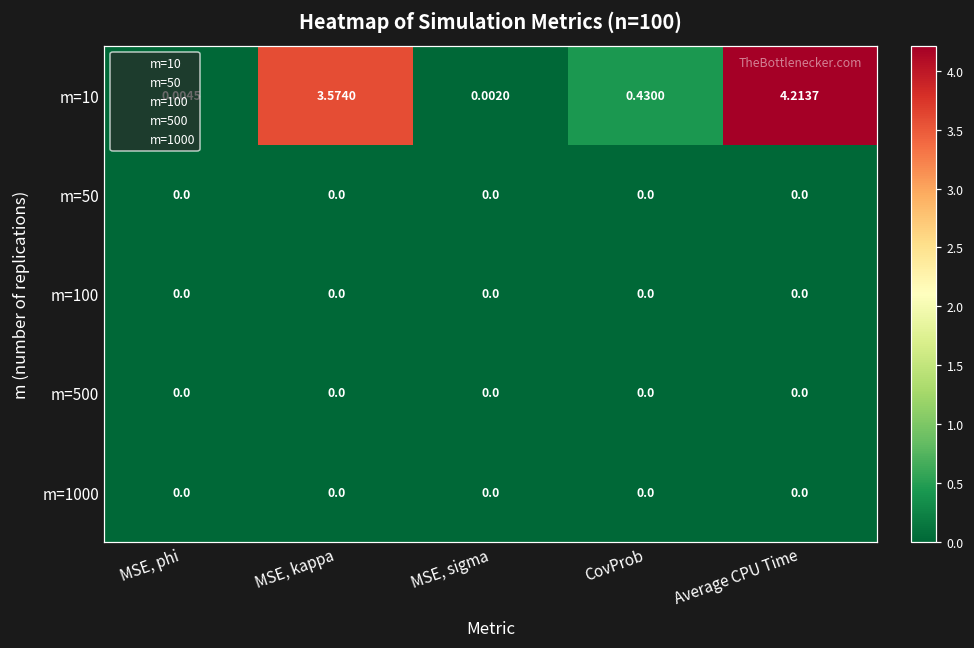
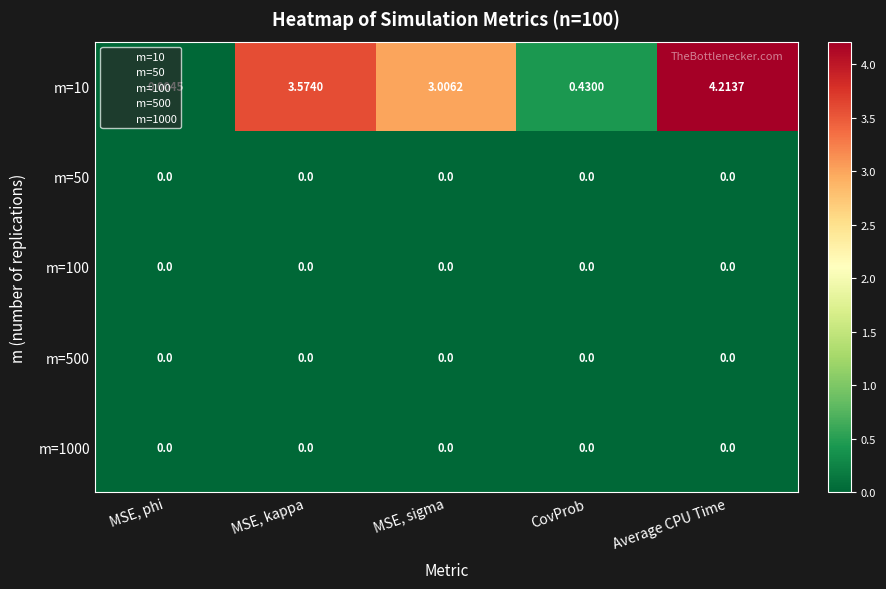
  {
    "m=10": {
      "MSE, kappa": 3.5740,
-     "MSE, sigma": 0.0020,
+     "MSE, sigma": 3.0062,
      "CovProb": 0.4300
    },
    "m=50": {
      "MSE, phi": 0.0,
      "MSE, kappa": 0.0,
      "MSE, sigma": 0.0,
      "CovProb": 0.0,
      "Average CPU Time": 0.0
    },
    "m=100": {
      "MSE, phi": 0.0,
      "MSE, kappa": 0.0,
      "MSE, sigma": 0.0,
      "CovProb": 0.0,
      "Average CPU Time": 0.0
    },
    "m=500": {
      "MSE, phi": 0.0,
      "MSE, kappa": 0.0,
      "MSE, sigma": 0.0,
      "CovProb": 0.0,
      "Average CPU Time": 0.0
    },
    "m=1000": {
      "MSE, phi": 0.0,
      "MSE, kappa": 0.0,
      "MSE, sigma": 0.0,
      "CovProb": 0.0,
      "Average CPU Time": 0.0
    }
  }
